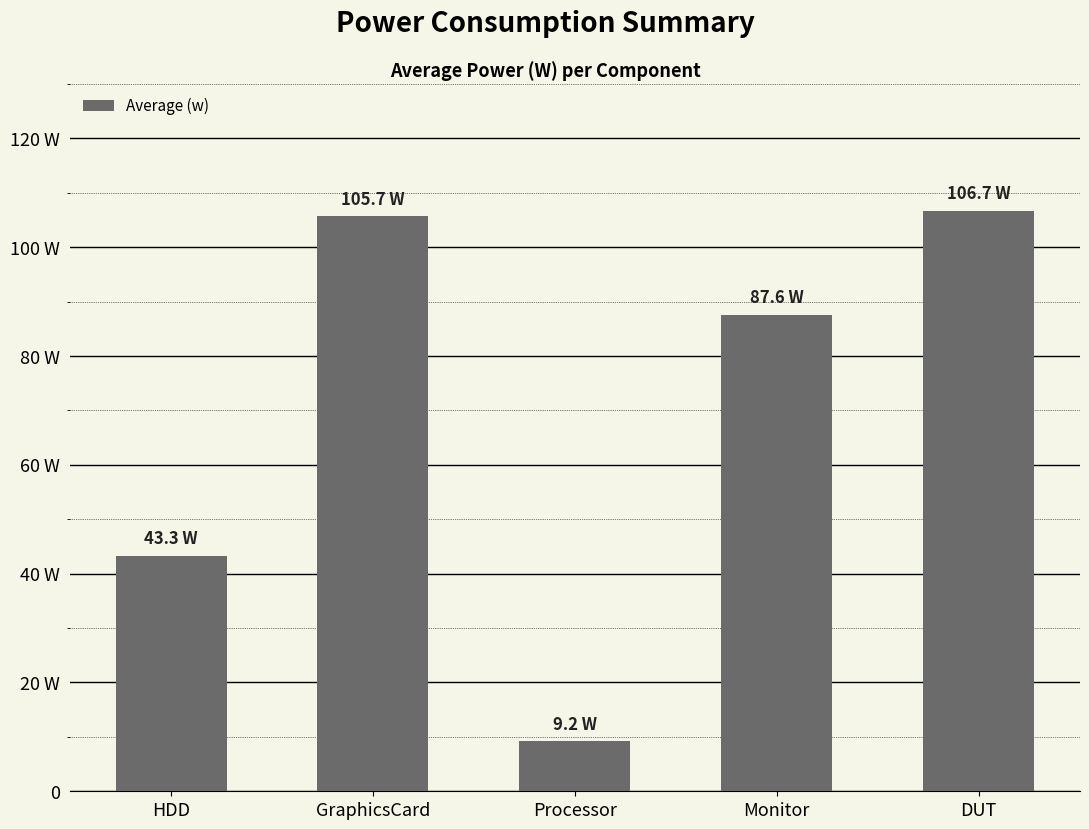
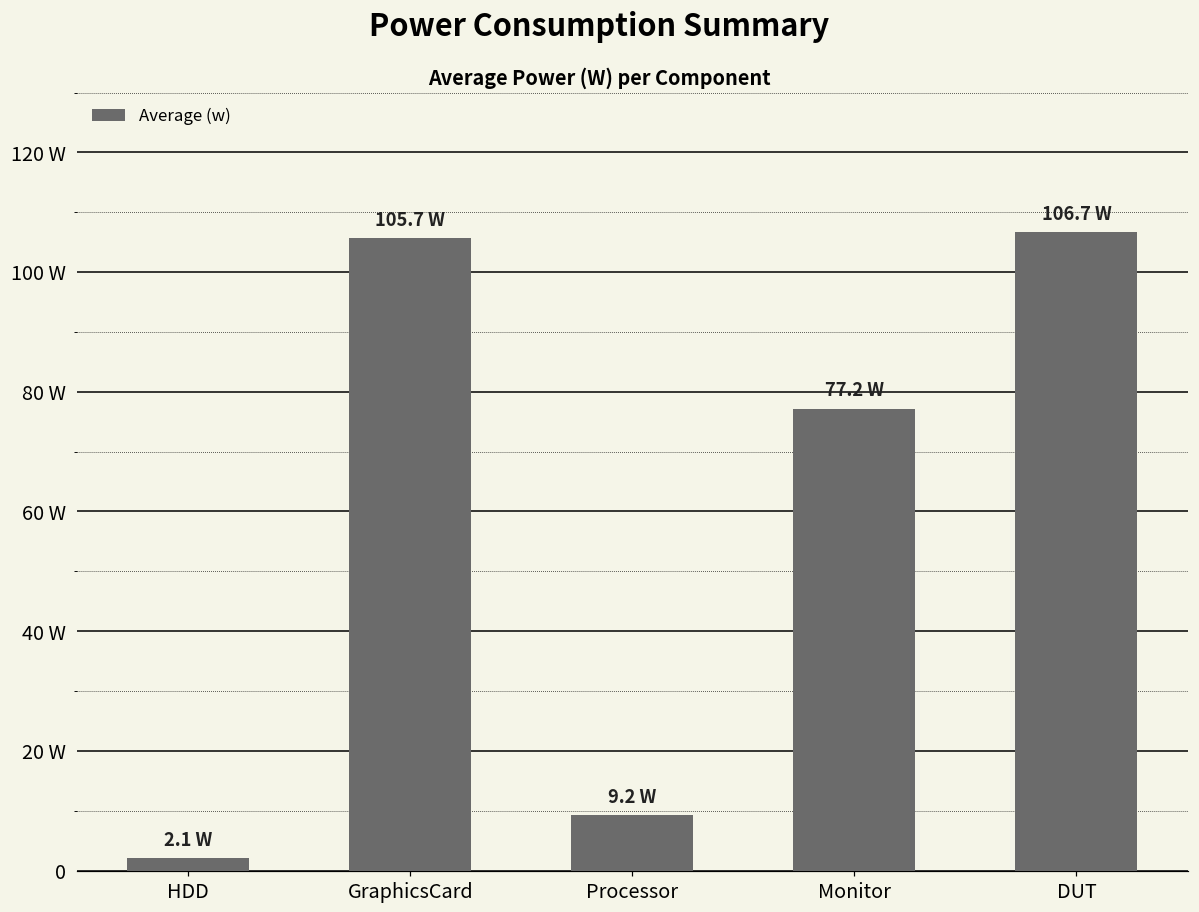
  {
-   "HDD": 43.3,
+   "HDD": 2.1,
    "GraphicsCard": 105.7,
    "Processor": 9.2,
-   "Monitor": 87.6,
+   "Monitor": 77.2,
    "DUT": 106.7
  }
